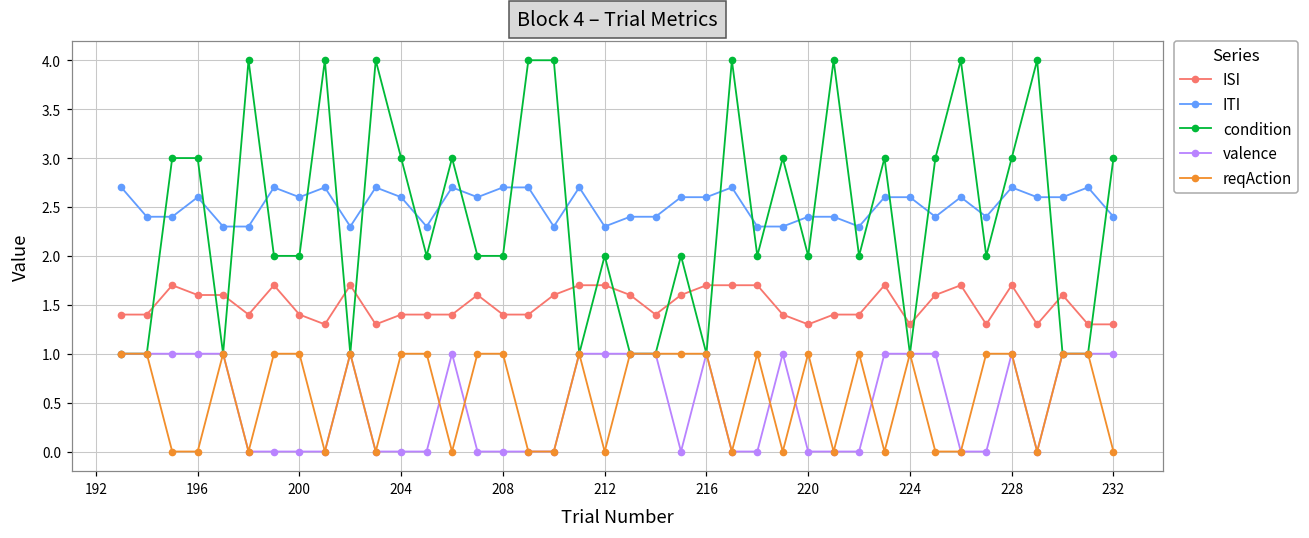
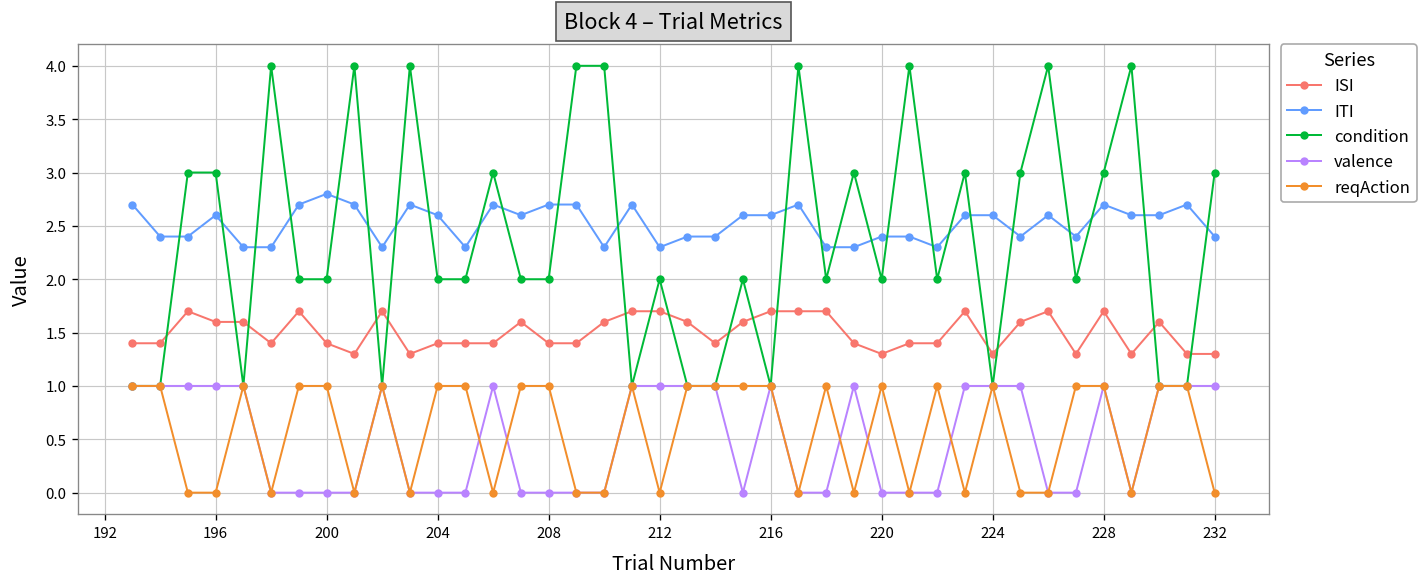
  {
    "ISI": {
      "196": 1.6,
      "200": 1.4,
      "204": 1.4,
      "208": 1.4,
      "212": 1.7,
      "216": 1.7,
      "220": 1.3,
      "224": 1.3,
      "228": 1.7,
      "232": 1.3
    },
    "ITI": {
      "196": 2.6,
-     "200": 2.6,
+     "200": 2.8,
      "204": 2.6,
      "208": 2.7,
      "212": 2.3,
      "216": 2.6,
      "220": 2.4,
      "224": 2.6,
      "228": 2.7,
      "232": 2.4
    },
    "condition": {
      "196": 3,
      "200": 2,
-     "204": 3,
+     "204": 2,
      "208": 2,
      "212": 2,
      "220": 2,
      "228": 3,
      "232": 3
    },
    "valence": {
      "196": 1.0,
      "200": 0.0,
      "204": 0.0,
      "208": 0.0,
      "212": 1.0,
      "220": 0.0,
      "232": 1.0
    },
    "reqAction": {
      "196": 0.0,
      "200": 1.0,
      "204": 1.0,
      "208": 1.0,
      "212": 0.0,
      "220": 1.0,
      "232": 0.0
    }
  }
